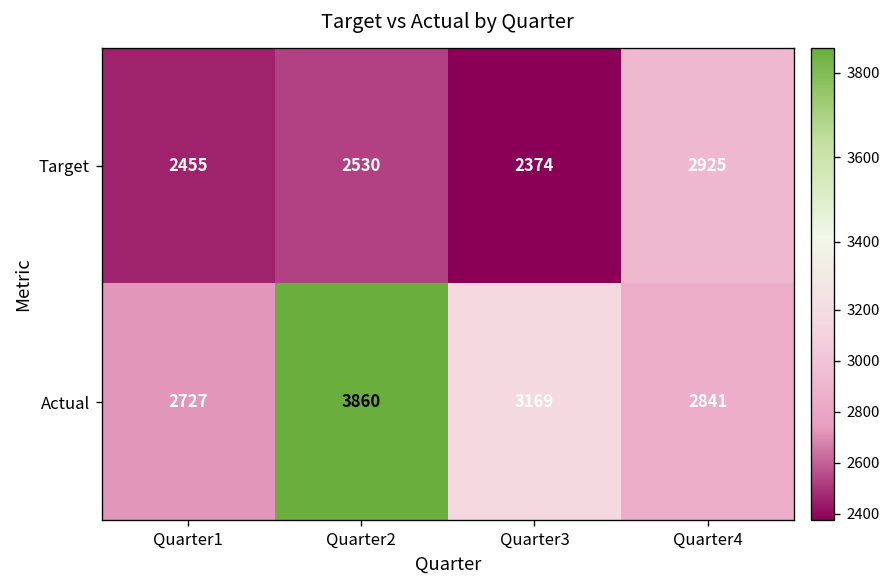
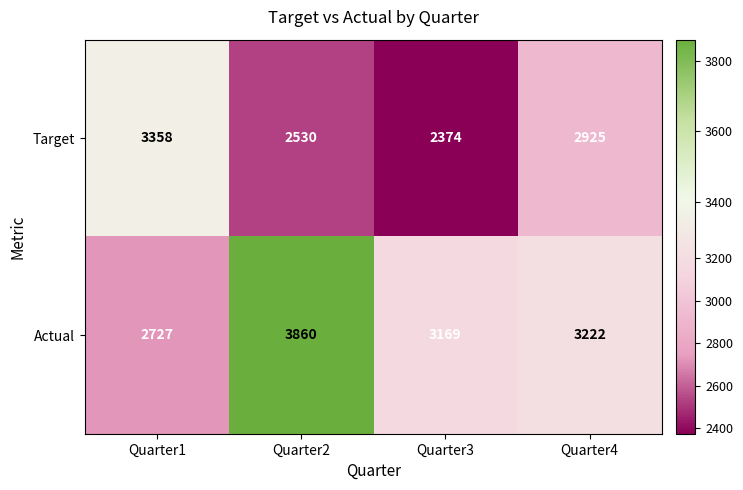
  {
    "Target": {
-     "Quarter1": 2455,
+     "Quarter1": 3358,
      "Quarter2": 2530,
      "Quarter3": 2374,
      "Quarter4": 2925
    },
    "Actual": {
      "Quarter1": 2727,
      "Quarter2": 3860,
-     "Quarter4": 2841
+     "Quarter4": 3222
    }
  }
